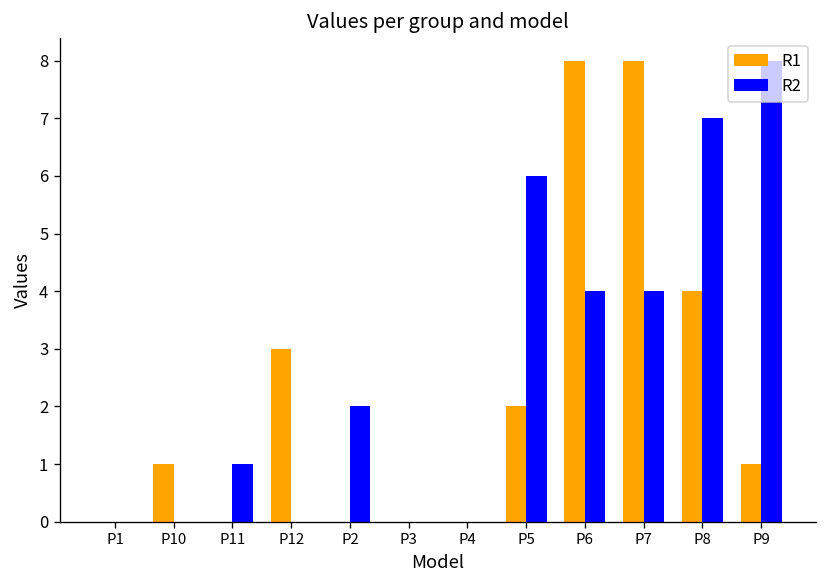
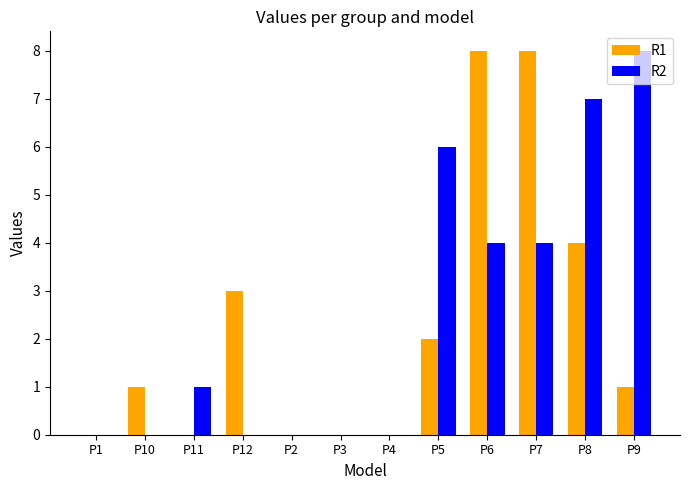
  {
    "R1": {
      "P1": 0,
      "P10": 1,
      "P11": 0,
      "P12": 3,
      "P2": 0,
      "P3": 0,
      "P4": 0,
      "P5": 2,
      "P6": 8,
      "P7": 8,
      "P8": 4,
      "P9": 1
    },
    "R2": {
      "P1": 0,
      "P10": 0,
      "P11": 1,
      "P12": 0,
-     "P2": 2,
+     "P2": 0,
      "P3": 0,
      "P4": 0,
      "P5": 6,
      "P6": 4,
      "P7": 4,
      "P8": 7
    }
  }
